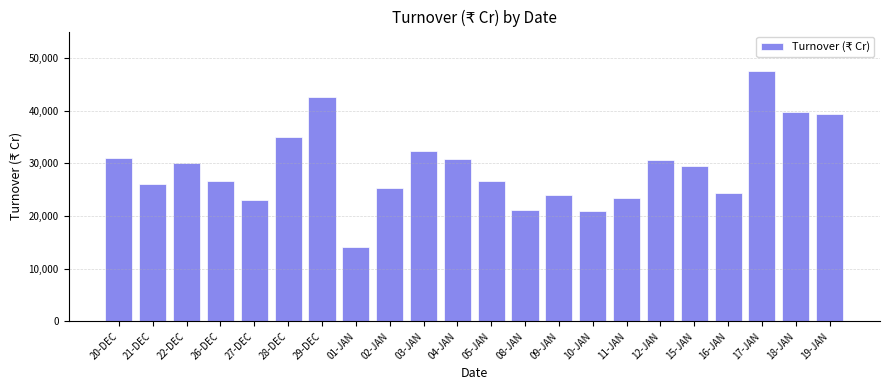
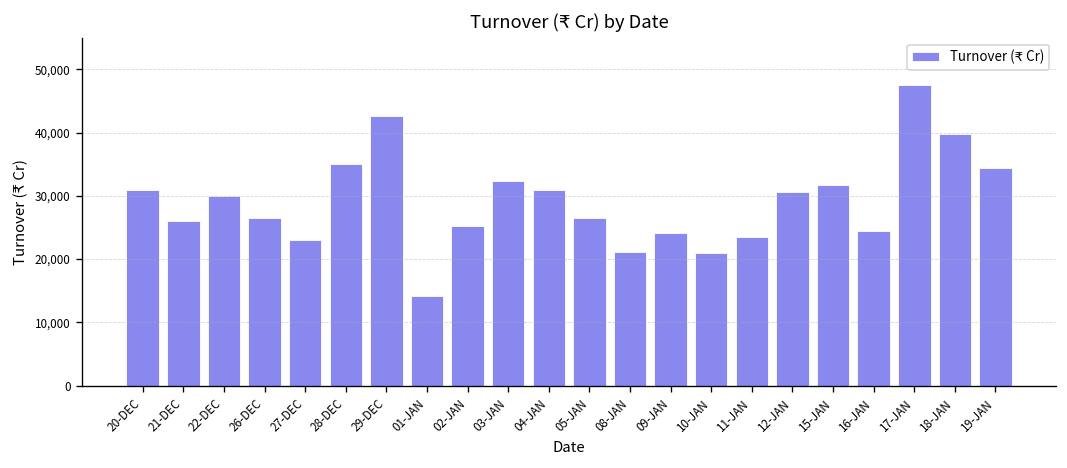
  {
    "20-DEC": "31,000",
    "21-DEC": "26,000",
    "22-DEC": "30,000",
    "26-DEC": "27,000",
    "27-DEC": "23,000",
    "28-DEC": "35,000",
    "29-DEC": "43,000",
    "01-JAN": "14,000",
    "02-JAN": "25,000",
    "03-JAN": "32,000",
    "04-JAN": "31,000",
    "05-JAN": "27,000",
    "08-JAN": "21,000",
    "09-JAN": "24,000",
    "10-JAN": "21,000",
    "11-JAN": "23,000",
    "12-JAN": "31,000",
-   "15-JAN": "30,000",
+   "15-JAN": "32,000",
    "16-JAN": "24,000",
    "17-JAN": "48,000",
    "18-JAN": "40,000",
-   "19-JAN": "39,000"
+   "19-JAN": "34,000"
  }
